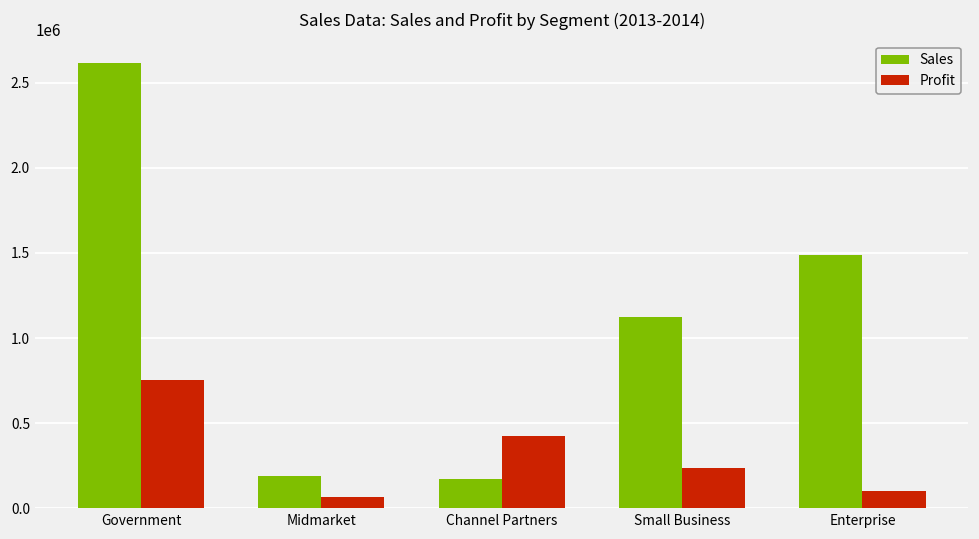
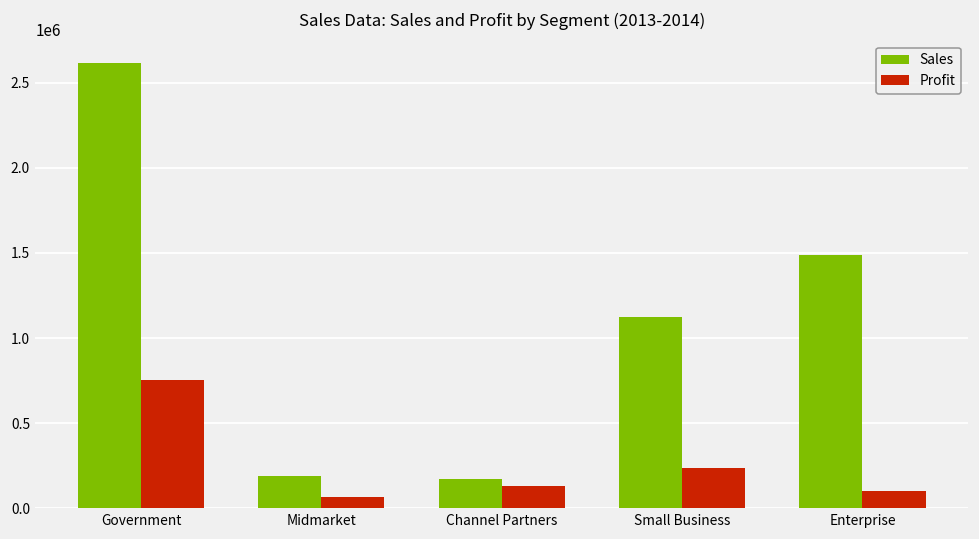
  {
    "Sales": {
      "Government": 2610000,
      "Midmarket": 190000,
      "Channel Partners": 170000,
      "Small Business": 1120000,
      "Enterprise": 1490000
    },
    "Profit": {
      "Government": 760000,
      "Midmarket": 70000,
-     "Channel Partners": 430000,
+     "Channel Partners": 130000,
      "Small Business": 240000,
      "Enterprise": 100000
    }
  }
